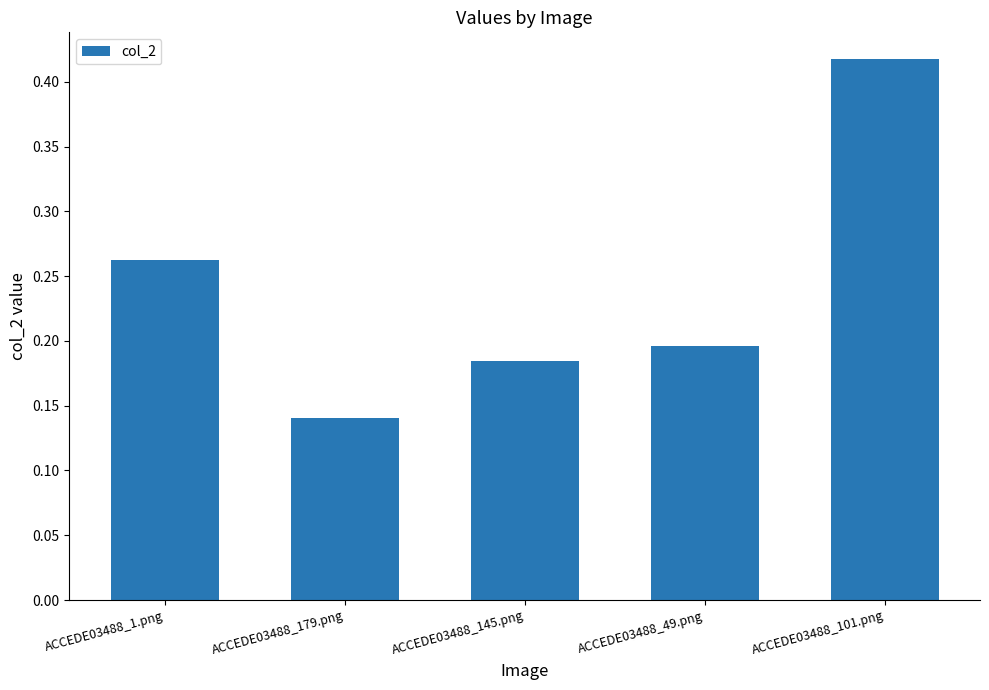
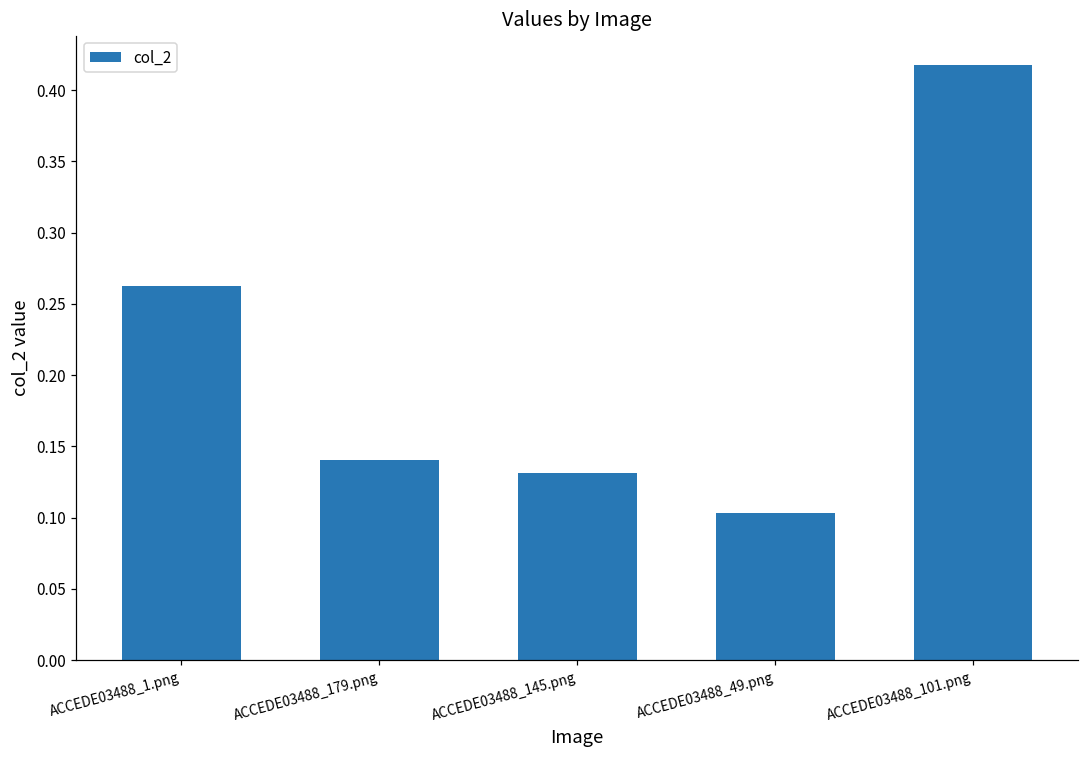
  {
    "ACCEDE03488_1.png": 0.263,
    "ACCEDE03488_179.png": 0.140,
-   "ACCEDE03488_145.png": 0.185,
-   "ACCEDE03488_49.png": 0.196,
+   "ACCEDE03488_145.png": 0.131,
+   "ACCEDE03488_49.png": 0.103,
    "ACCEDE03488_101.png": 0.417
  }
